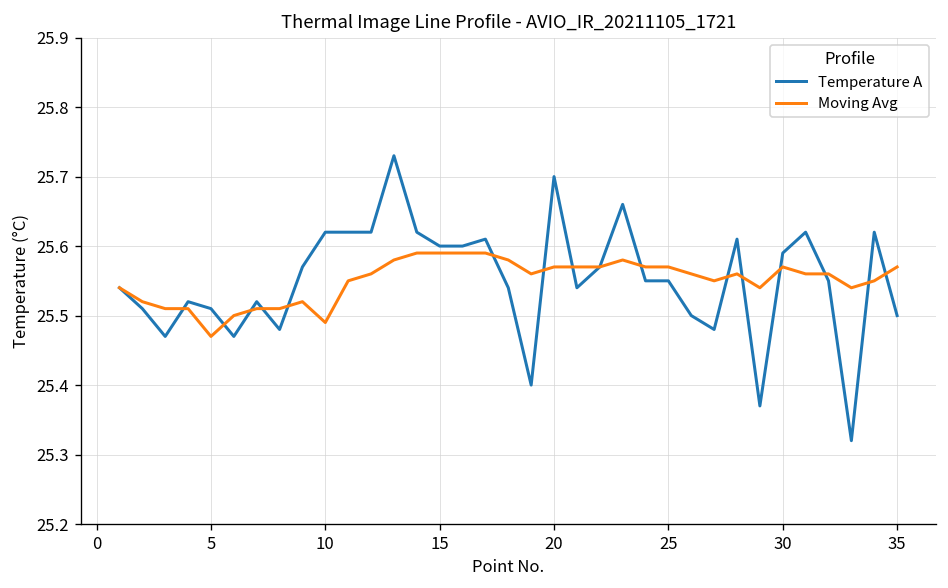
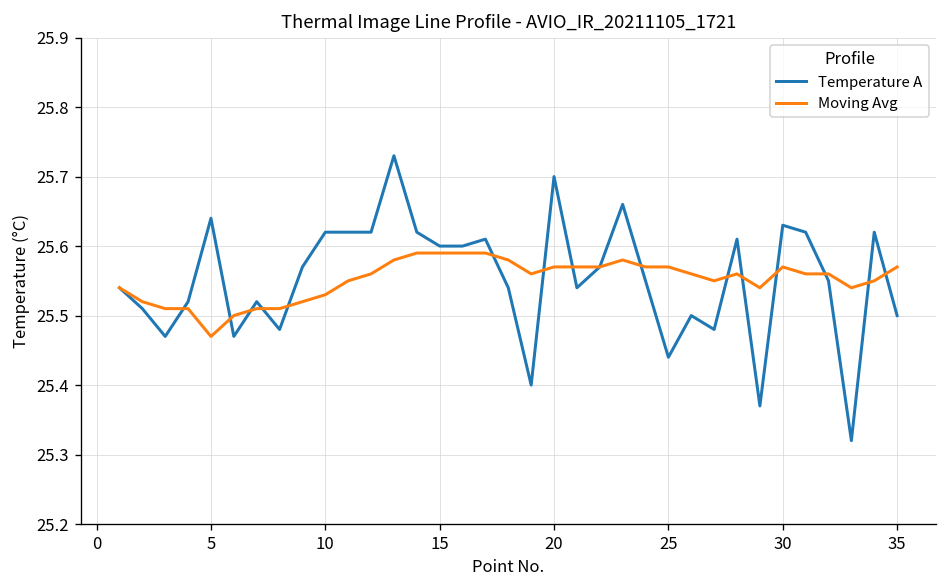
  {
    "Temperature A": {
-     "5": 25.51,
+     "5": 25.64,
      "10": 25.62,
      "15": 25.60,
      "20": 25.70,
-     "25": 25.55,
-     "30": 25.59,
+     "25": 25.44,
+     "30": 25.63,
      "35": 25.50
    },
    "Moving Avg": {
      "5": 25.47,
-     "10": 25.49,
+     "10": 25.53,
      "15": 25.59,
      "20": 25.57,
      "25": 25.57,
      "30": 25.57,
      "35": 25.57
    }
  }
